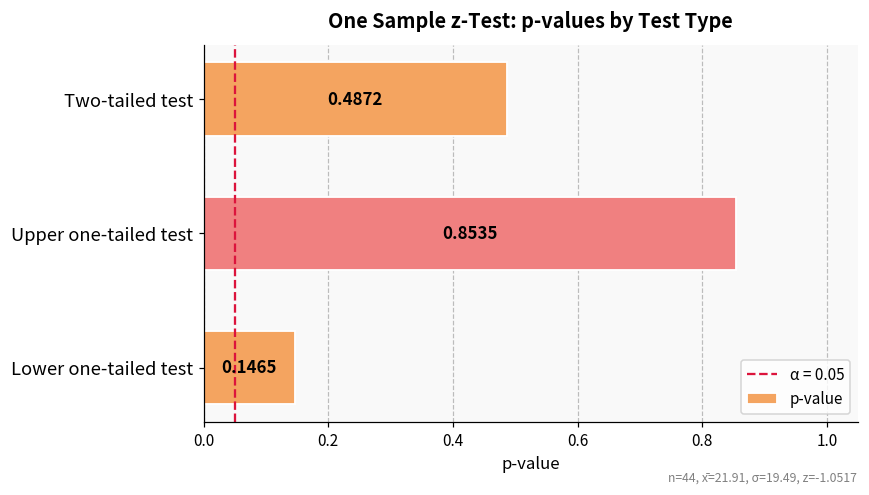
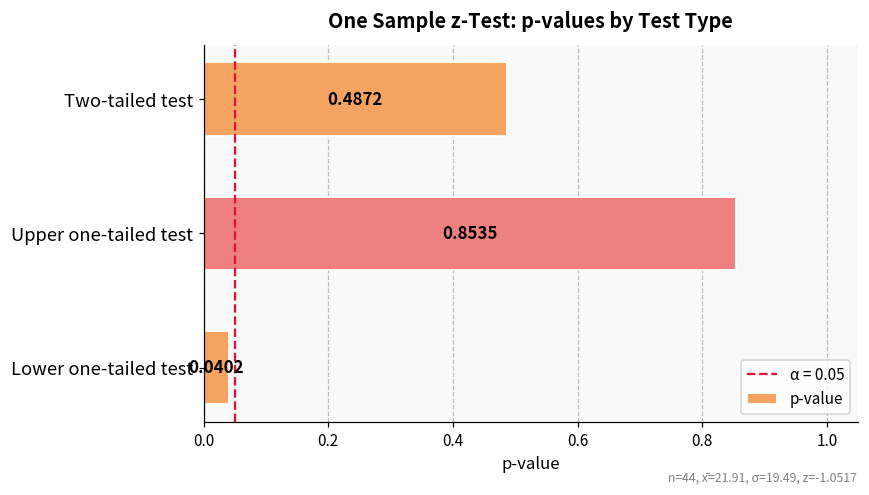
  {
    "Two-tailed test": 0.4872,
    "Upper one-tailed test": 0.8535,
-   "Lower one-tailed test": 0.1465
+   "Lower one-tailed test": 0.0402
  }
